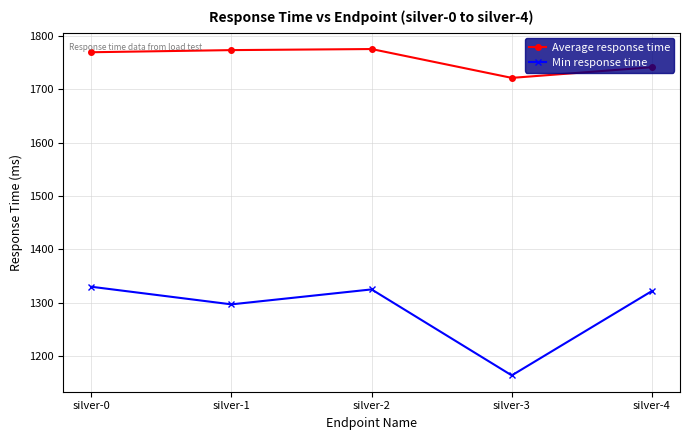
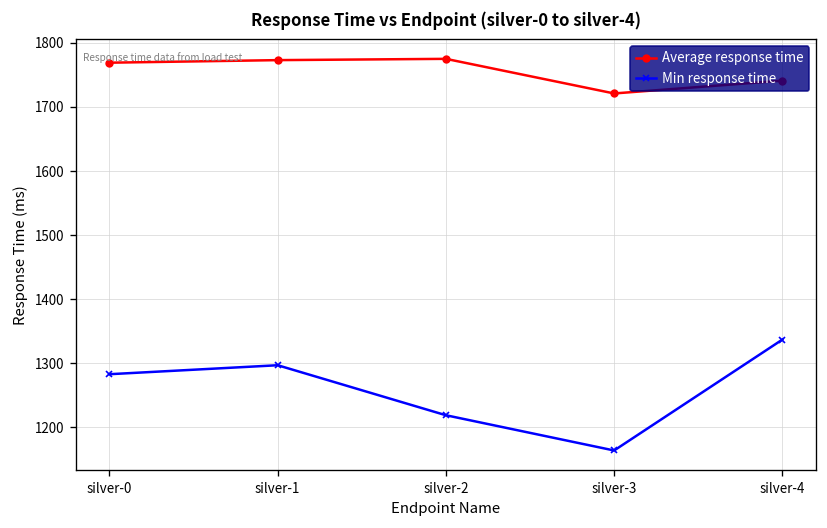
  {
    "Average response time": {
      "silver-0": 1770,
      "silver-1": 1770,
      "silver-2": 1780,
      "silver-3": 1720
    },
    "Min response time": {
-     "silver-0": 1330,
+     "silver-0": 1280,
      "silver-1": 1300,
-     "silver-2": 1330,
+     "silver-2": 1220,
      "silver-3": 1160,
-     "silver-4": 1320
+     "silver-4": 1340
    }
  }
